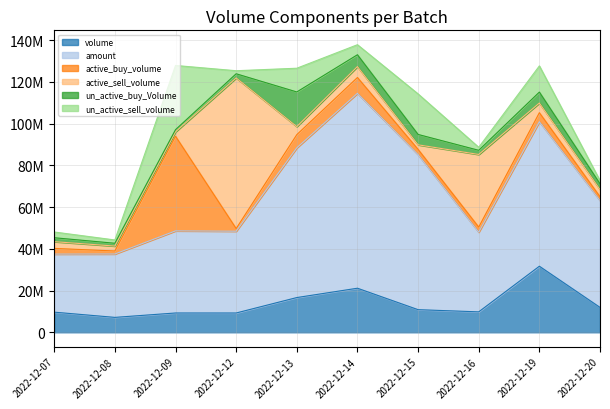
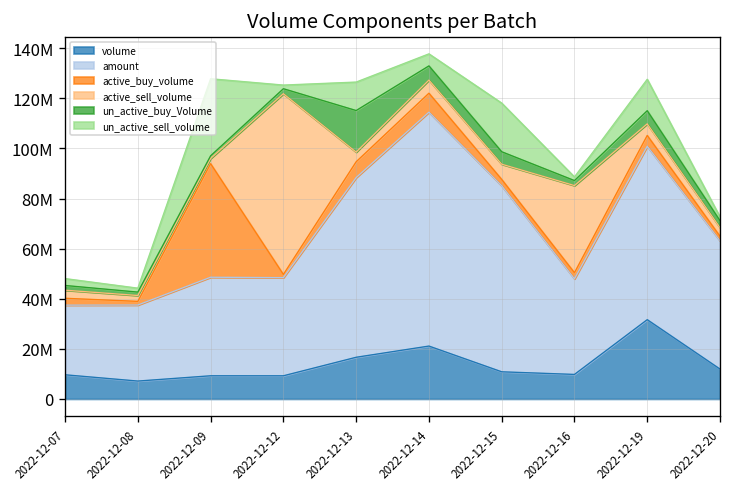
  {
    "volume": {
      "2022-12-07": 10000000,
      "2022-12-08": 7000000,
      "2022-12-09": 9000000,
      "2022-12-12": 9000000,
      "2022-12-13": 17000000,
      "2022-12-14": 21000000,
      "2022-12-15": 11000000,
      "2022-12-16": 10000000,
      "2022-12-19": 32000000,
      "2022-12-20": 12000000
    },
    "amount": {
      "2022-12-07": 28000000,
      "2022-12-08": 30000000,
      "2022-12-09": 39000000,
      "2022-12-12": 39000000,
      "2022-12-13": 72000000,
      "2022-12-14": 93000000,
      "2022-12-15": 74000000,
      "2022-12-16": 38000000,
      "2022-12-19": 69000000,
      "2022-12-20": 51000000
    },
    "active_buy_volume": {
      "2022-12-07": 3000000,
      "2022-12-08": 1000000,
      "2022-12-09": 45000000,
      "2022-12-12": 1000000,
      "2022-12-13": 6000000,
      "2022-12-14": 8000000,
      "2022-12-15": 3000000,
      "2022-12-16": 2000000,
      "2022-12-19": 4000000,
      "2022-12-20": 2000000
    },
    "active_sell_volume": {
      "2022-12-07": 3000000,
      "2022-12-08": 2000000,
      "2022-12-12": 72000000,
      "2022-12-13": 4000000,
      "2022-12-14": 5000000,
-     "2022-12-15": 2000000,
+     "2022-12-15": 6000000,
      "2022-12-16": 35000000,
      "2022-12-19": 5000000,
      "2022-12-20": 3000000
    },
    "un_active_buy_Volume": {
      "2022-12-07": 2000000,
      "2022-12-08": 1000000,
      "2022-12-12": 2000000,
      "2022-12-13": 17000000,
      "2022-12-14": 6000000,
      "2022-12-15": 5000000,
      "2022-12-16": 2000000,
      "2022-12-19": 5000000,
      "2022-12-20": 3000000
    },
    "un_active_sell_volume": {
      "2022-12-07": 3000000,
      "2022-12-08": 2000000,
      "2022-12-12": 1000000,
      "2022-12-13": 11000000,
      "2022-12-14": 5000000,
      "2022-12-15": 19000000,
      "2022-12-16": 1000000,
      "2022-12-19": 13000000,
      "2022-12-20": 1000000
    }
  }
